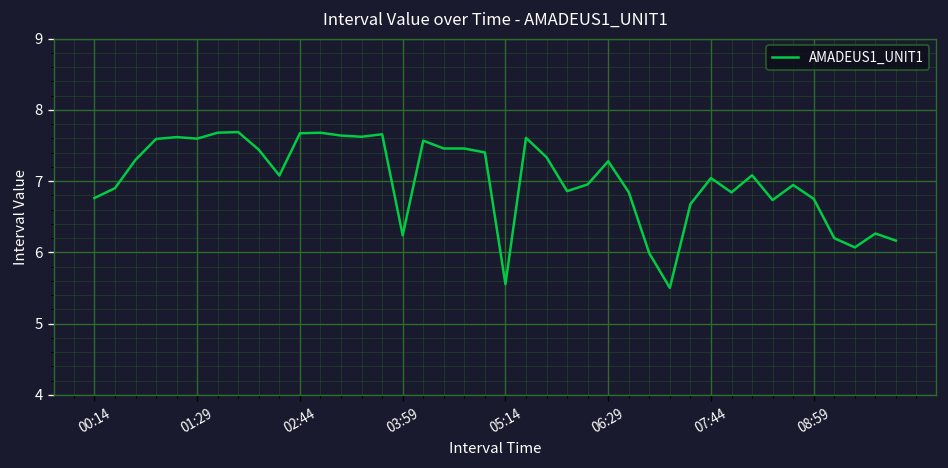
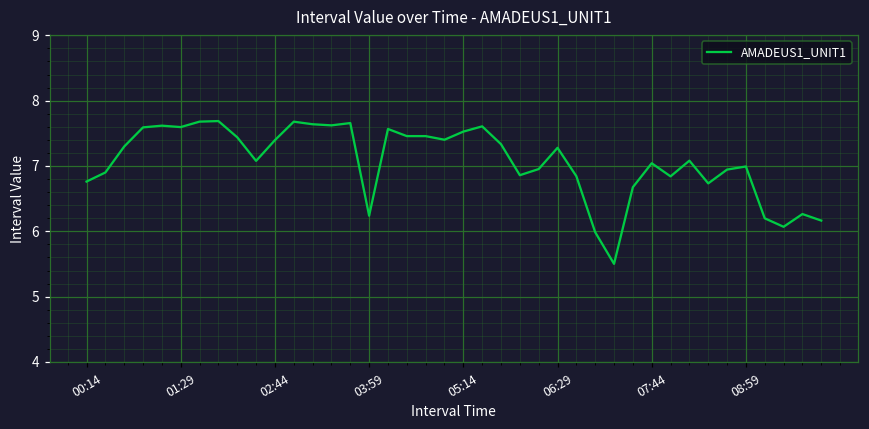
  {
    "00:14": 6.8,
    "01:29": 7.6,
-   "02:44": 7.7,
+   "02:44": 7.4,
    "03:59": 6.2,
-   "05:14": 5.6,
+   "05:14": 7.5,
    "06:29": 7.3,
    "07:44": 7.0,
-   "08:59": 6.8
+   "08:59": 7.0
  }
